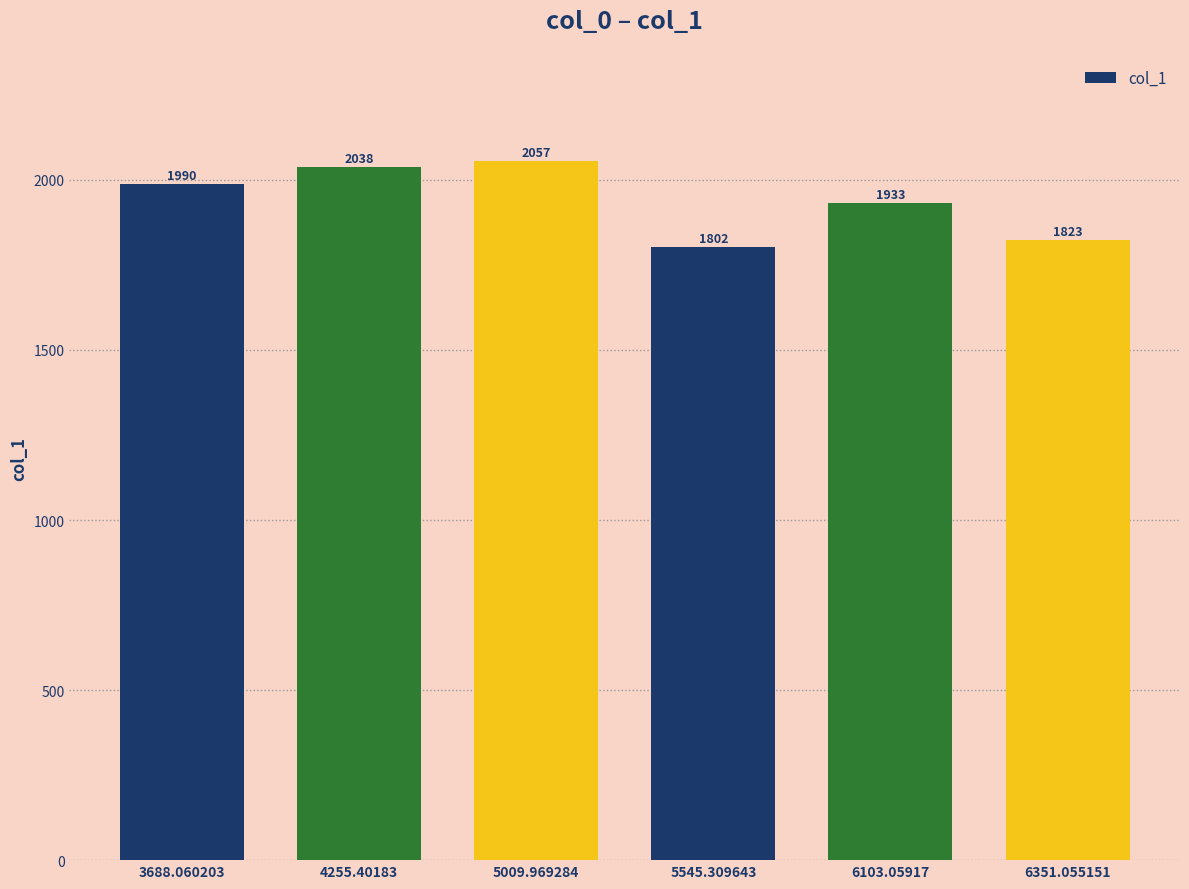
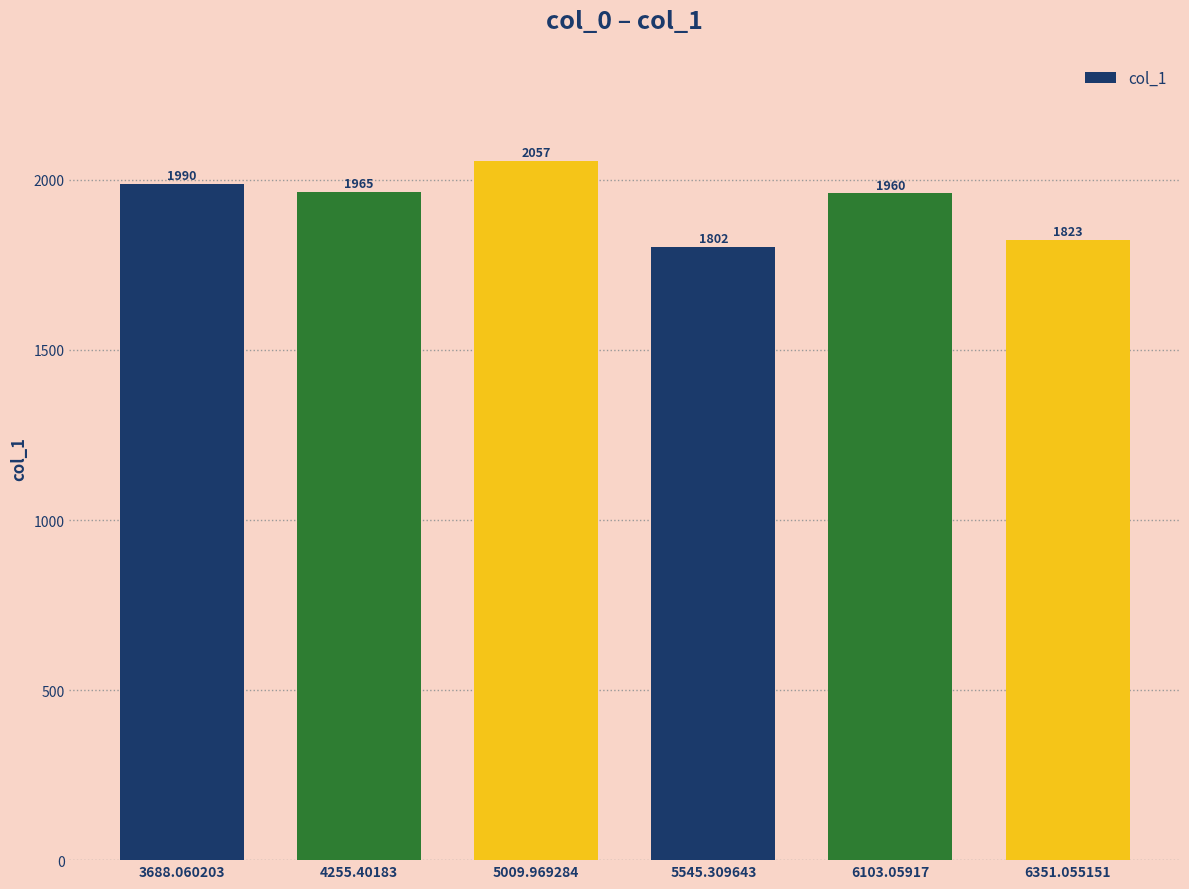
  {
    "3688.060203": 1990,
-   "4255.40183": 2038,
+   "4255.40183": 1965,
    "5009.969284": 2057,
    "5545.309643": 1802,
-   "6103.05917": 1933,
+   "6103.05917": 1960,
    "6351.055151": 1823
  }
